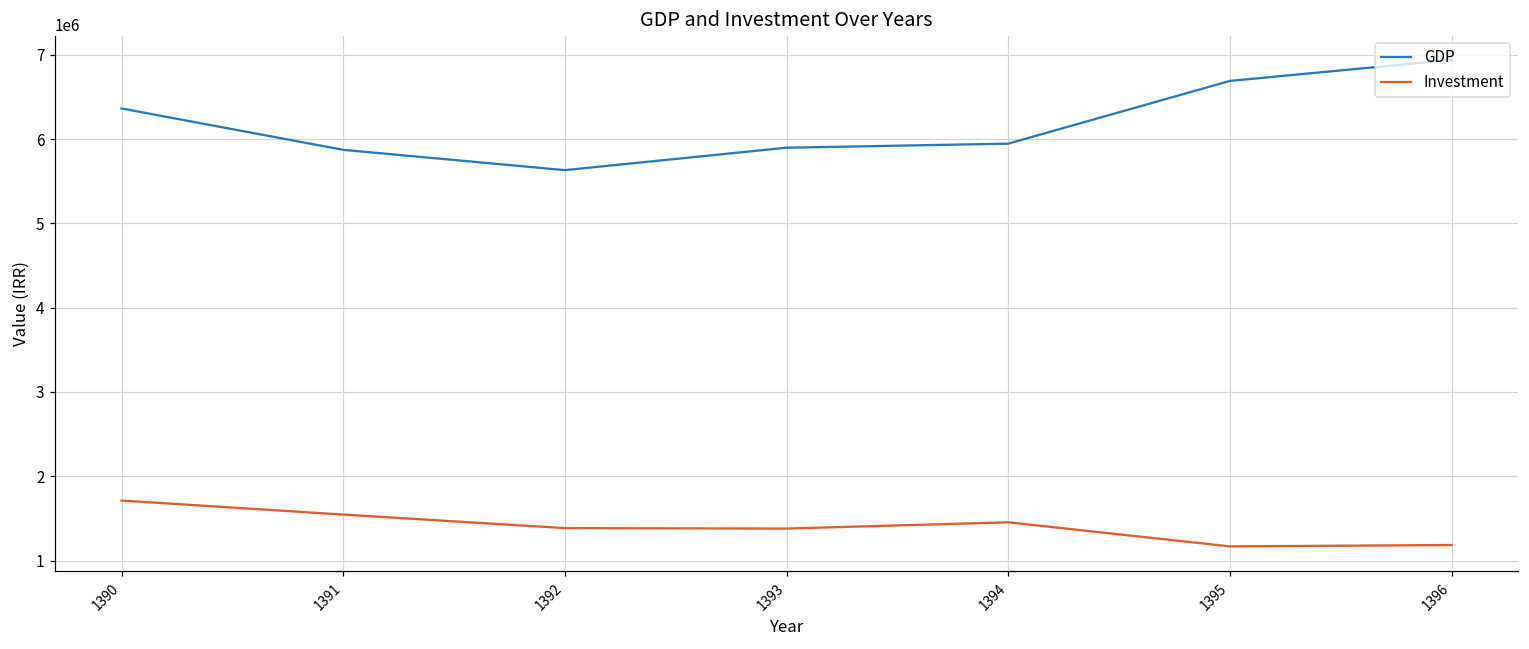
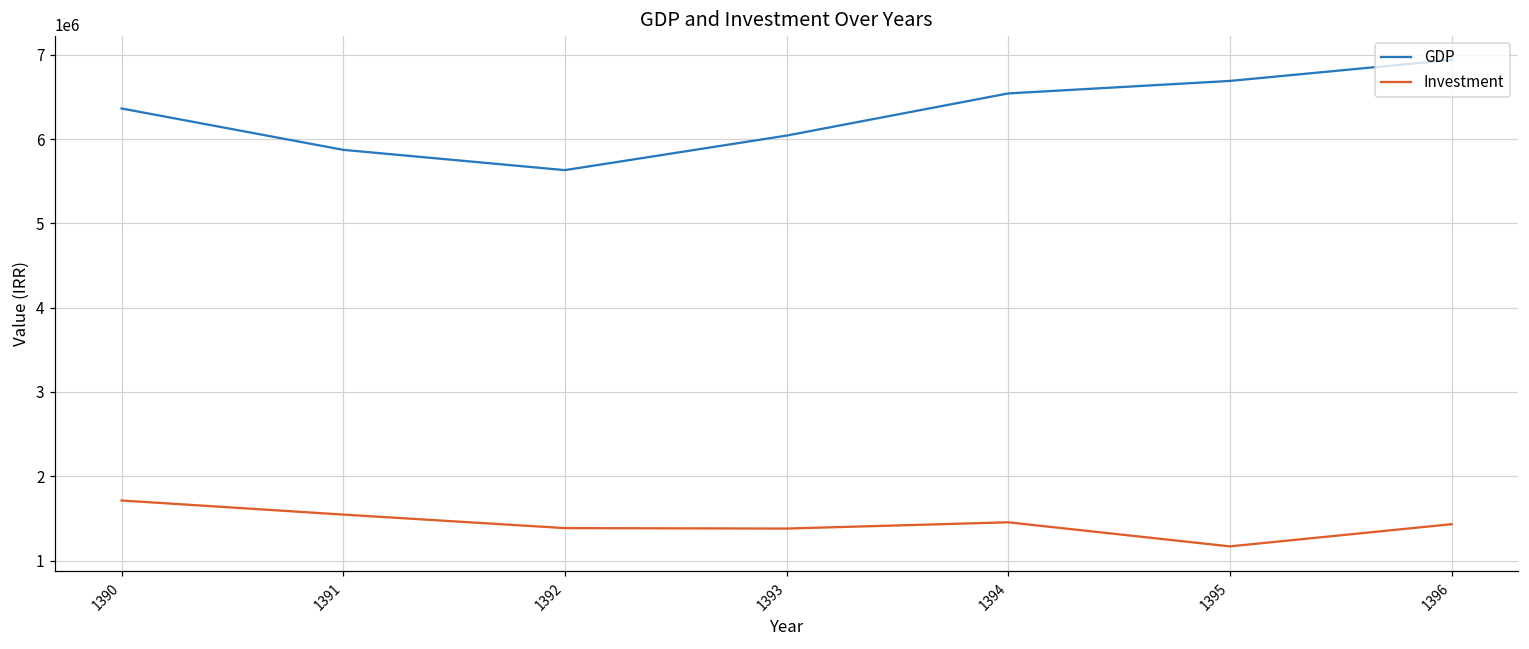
  {
    "GDP": {
      "1390": 6400000,
      "1391": 5900000,
      "1392": 5600000,
-     "1393": 5900000,
-     "1394": 5900000,
+     "1393": 6000000,
+     "1394": 6500000,
      "1395": 6700000
    },
    "Investment": {
      "1390": 1700000,
      "1391": 1500000,
      "1392": 1400000,
      "1393": 1400000,
      "1394": 1500000,
      "1395": 1200000,
-     "1396": 1200000
+     "1396": 1400000
    }
  }
